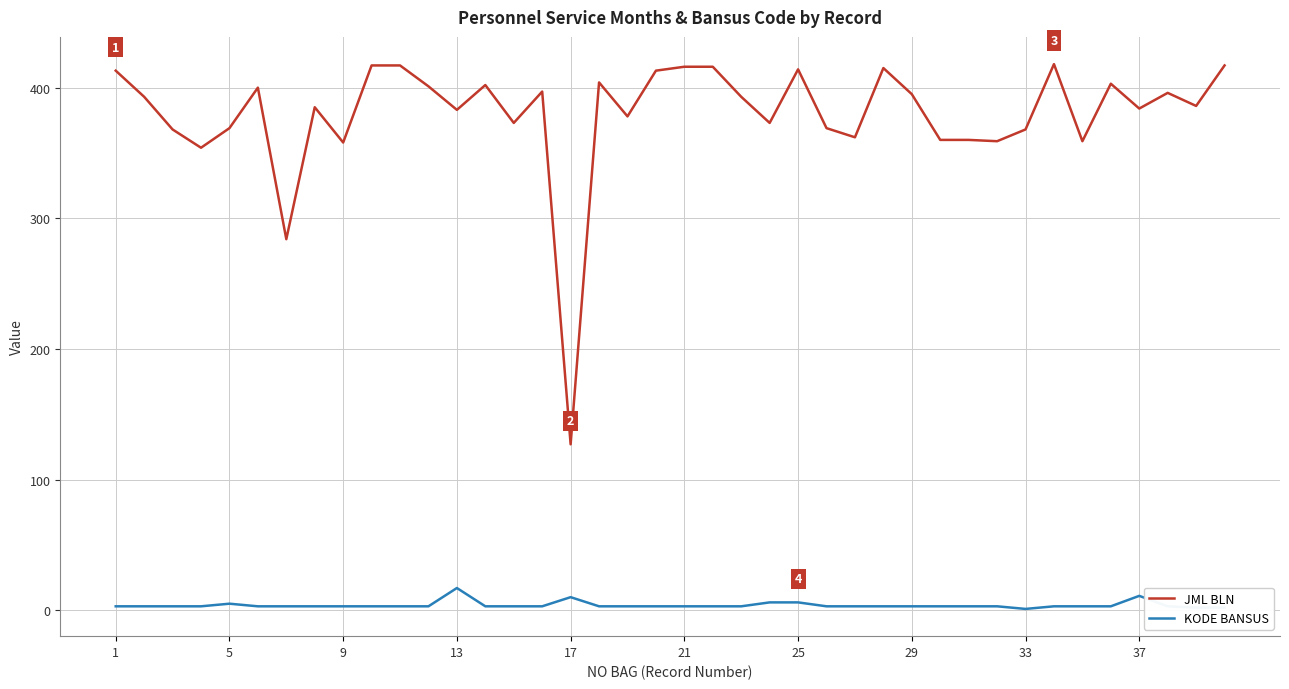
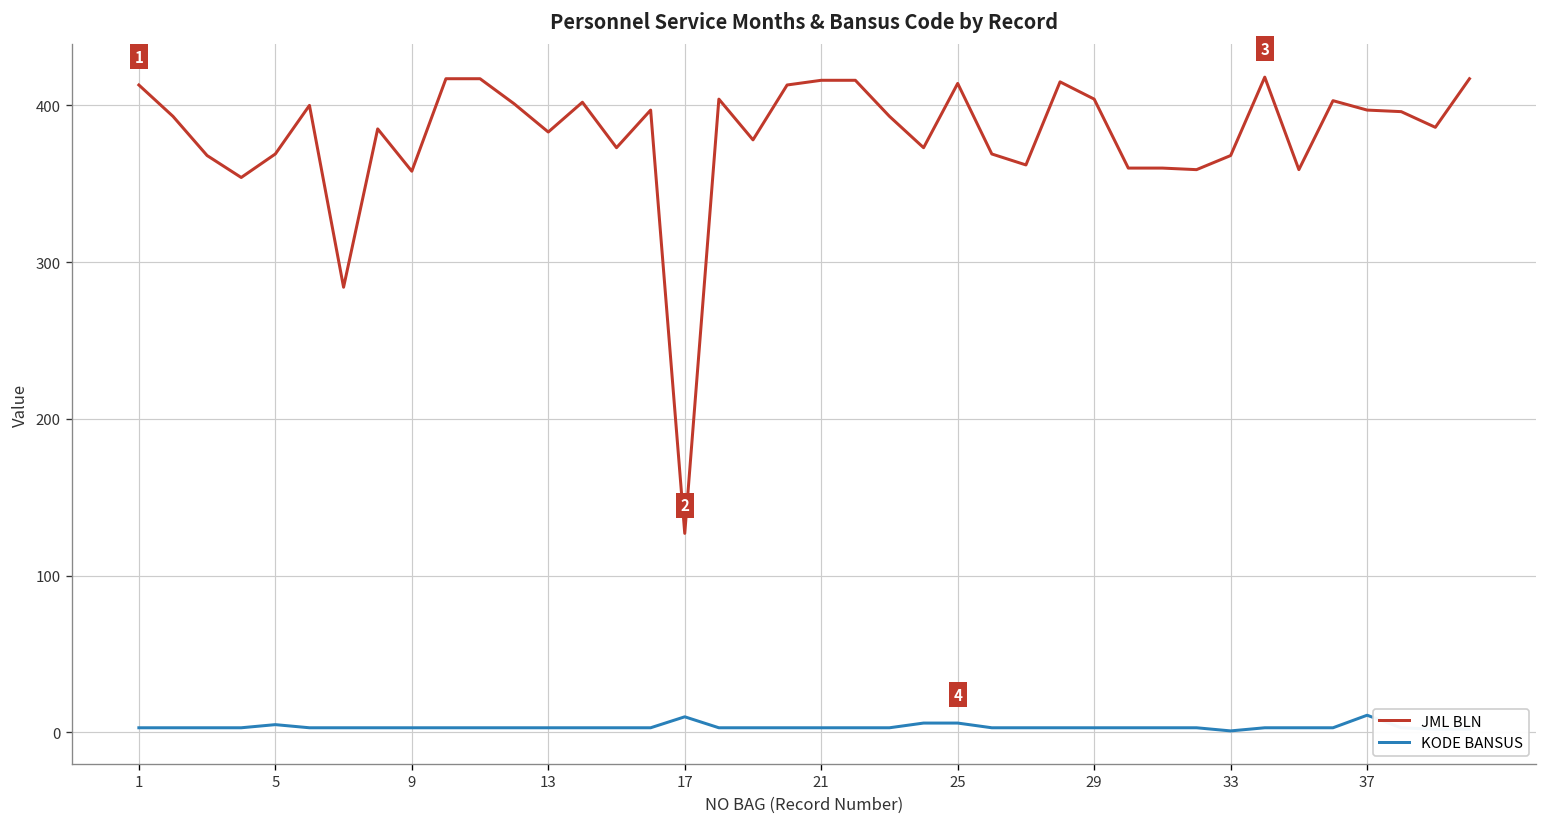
  {
    "JML BLN": {
      "5": 369,
      "9": 358,
      "13": 383,
      "21": 416,
      "25": 414,
-     "29": 395,
+     "29": 404,
      "33": 368,
-     "37": 384
+     "37": 397
    },
    "KODE BANSUS": {
      "1": 3,
      "5": 5,
      "9": 3,
-     "13": 17,
+     "13": 3,
      "17": 10,
      "21": 3,
      "29": 3,
      "33": 1,
      "37": 11
    }
  }
